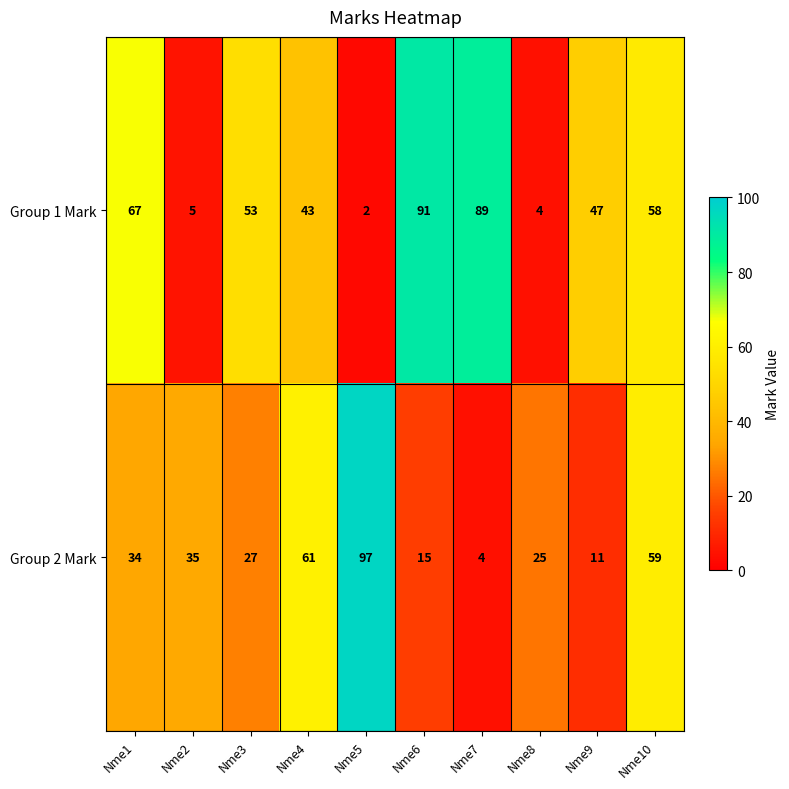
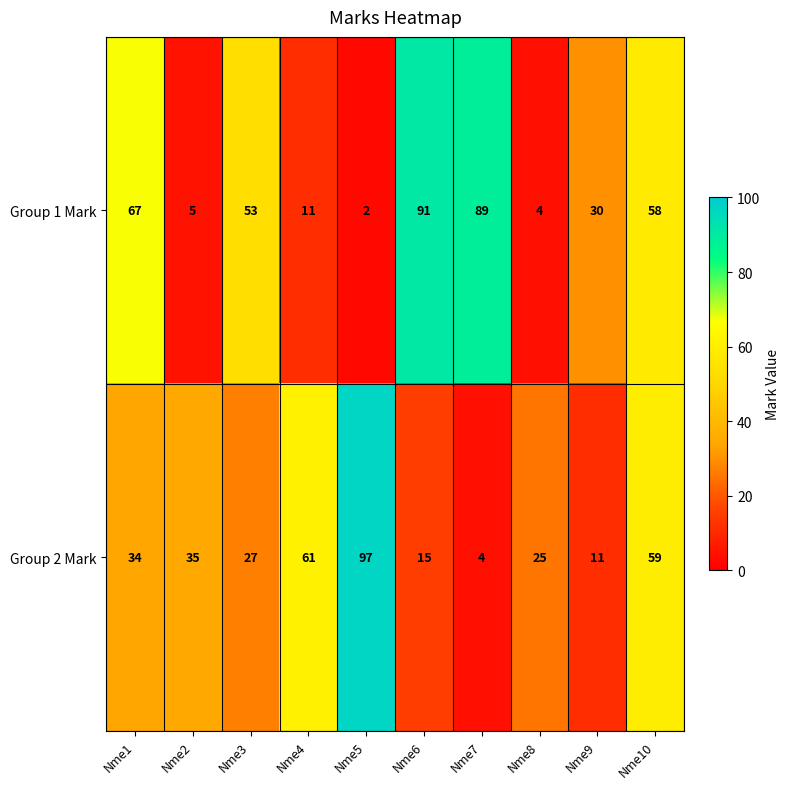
  {
    "Group 1 Mark": {
      "Nme1": 67,
      "Nme2": 5,
      "Nme3": 53,
-     "Nme4": 43,
+     "Nme4": 11,
      "Nme5": 2,
      "Nme6": 91,
      "Nme7": 89,
      "Nme8": 4,
-     "Nme9": 47,
+     "Nme9": 30,
      "Nme10": 58
    },
    "Group 2 Mark": {
      "Nme1": 34,
      "Nme2": 35,
      "Nme3": 27,
      "Nme4": 61,
      "Nme5": 97,
      "Nme6": 15,
      "Nme7": 4,
      "Nme8": 25,
      "Nme9": 11,
      "Nme10": 59
    }
  }
